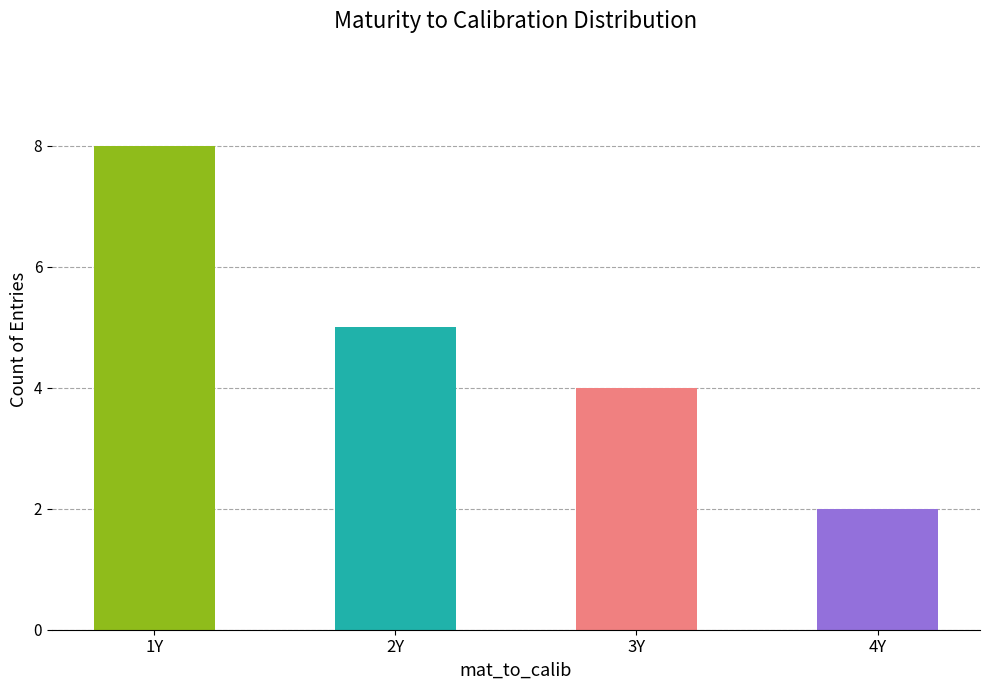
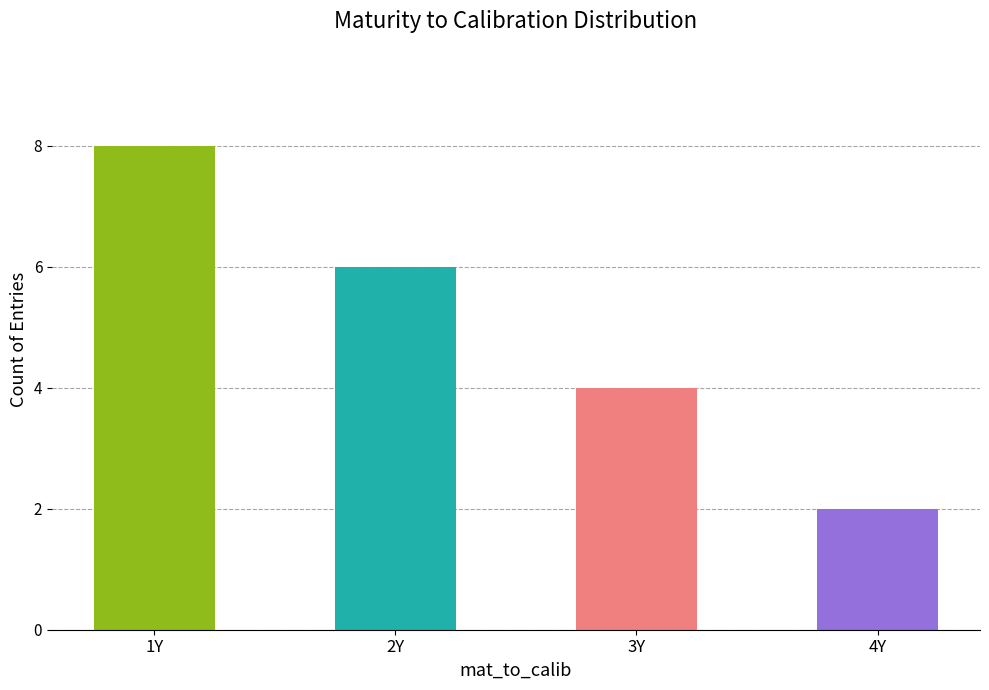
  {
    "1Y": 8,
-   "2Y": 5,
+   "2Y": 6,
    "3Y": 4,
    "4Y": 2
  }
